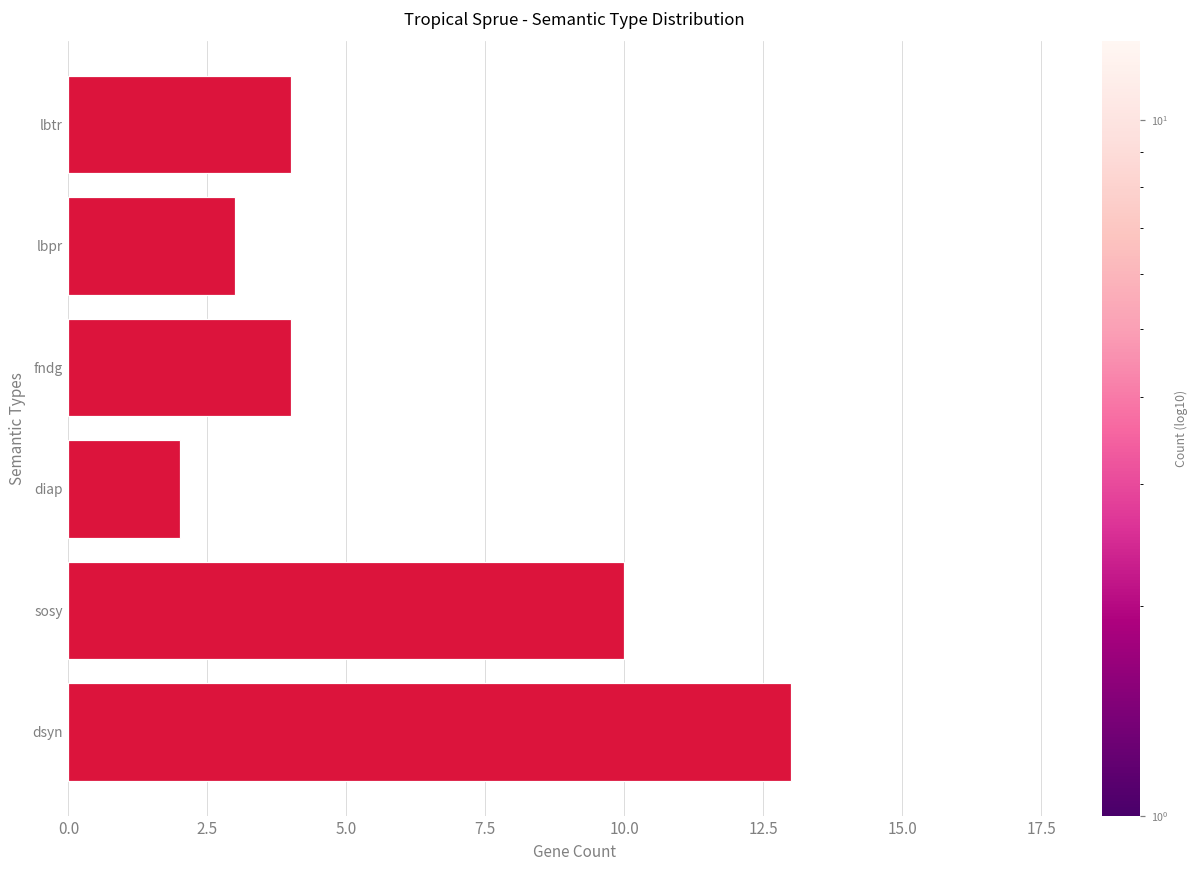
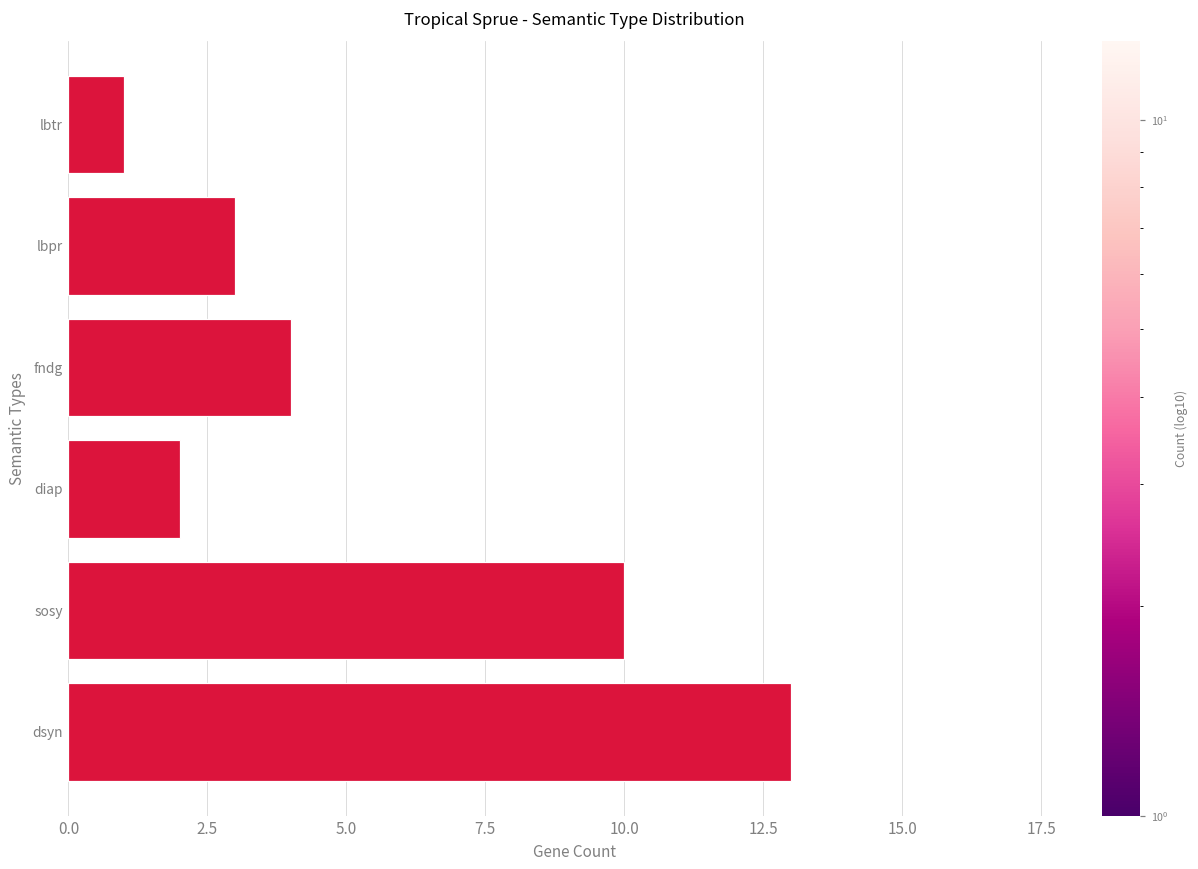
  {
-   "lbtr": 4,
+   "lbtr": 1,
    "lbpr": 3,
    "fndg": 4,
    "diap": 2,
    "sosy": 10,
    "dsyn": 13
  }
